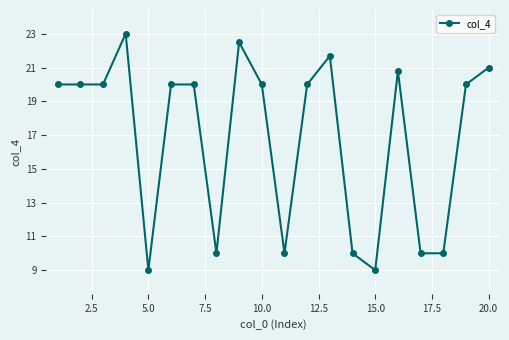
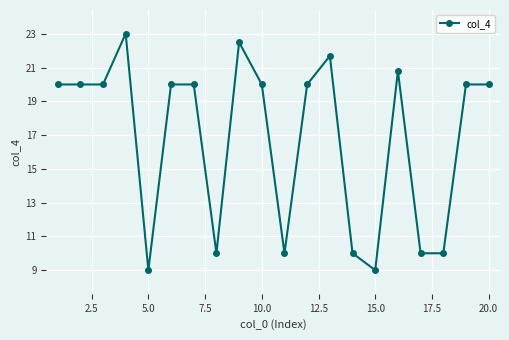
  {
    "5.0": 9,
    "10.0": 20,
    "15.0": 9,
-   "20.0": 21
+   "20.0": 20
  }
